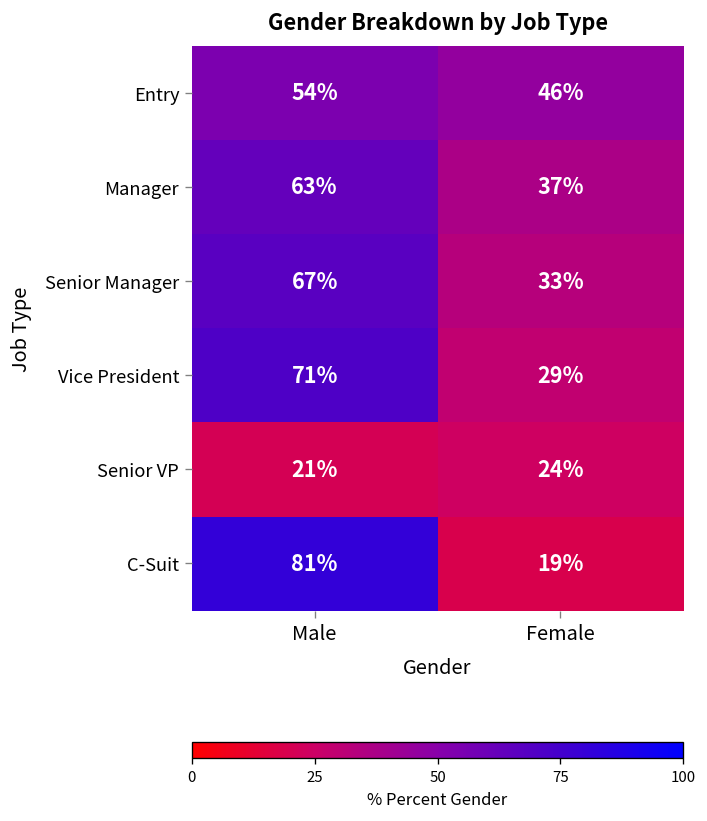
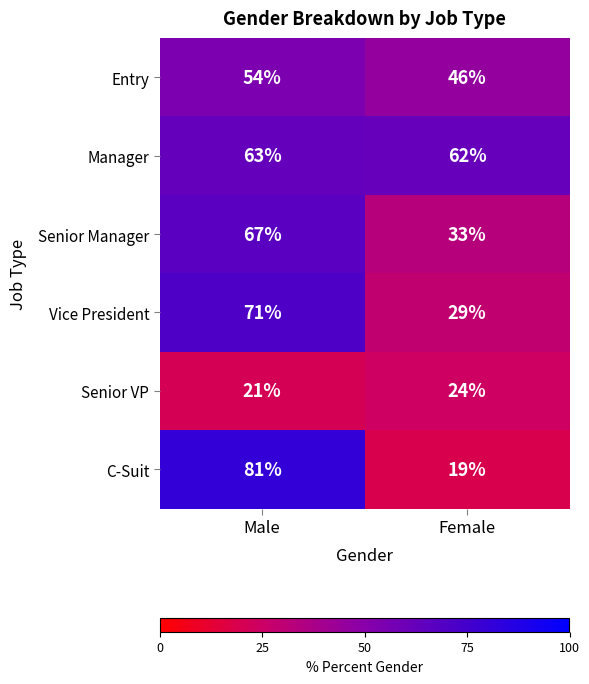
  {
    "Entry": {
      "Male": "54%",
      "Female": "46%"
    },
    "Manager": {
      "Male": "63%",
-     "Female": "37%"
+     "Female": "62%"
    },
    "Senior Manager": {
      "Male": "67%",
      "Female": "33%"
    },
    "Vice President": {
      "Male": "71%",
      "Female": "29%"
    },
    "Senior VP": {
      "Male": "21%",
      "Female": "24%"
    },
    "C-Suit": {
      "Male": "81%",
      "Female": "19%"
    }
  }
